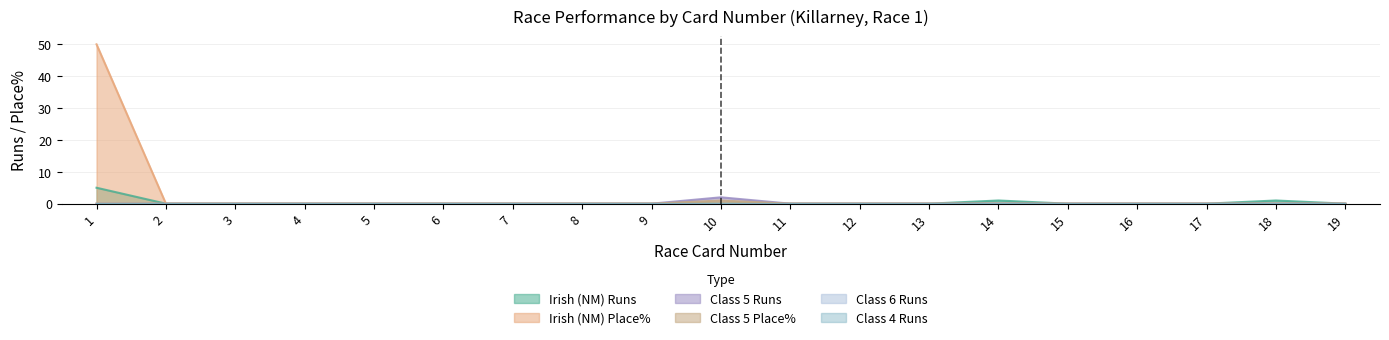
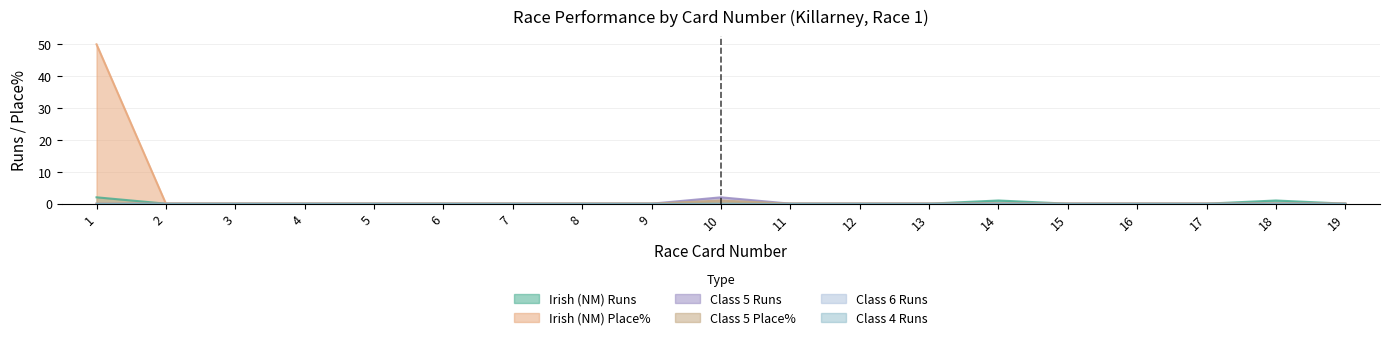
  {
    "Irish (NM) Runs": {
-     "1": 5,
+     "1": 2,
      "14": 1,
      "18": 1
    }
  }
